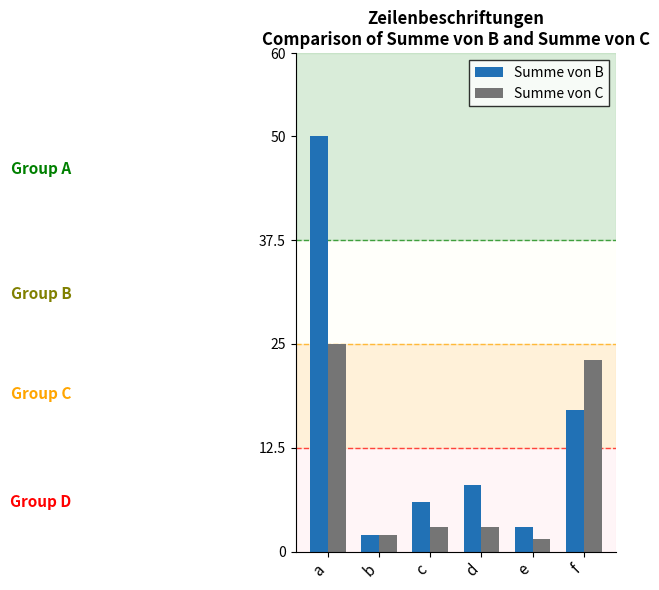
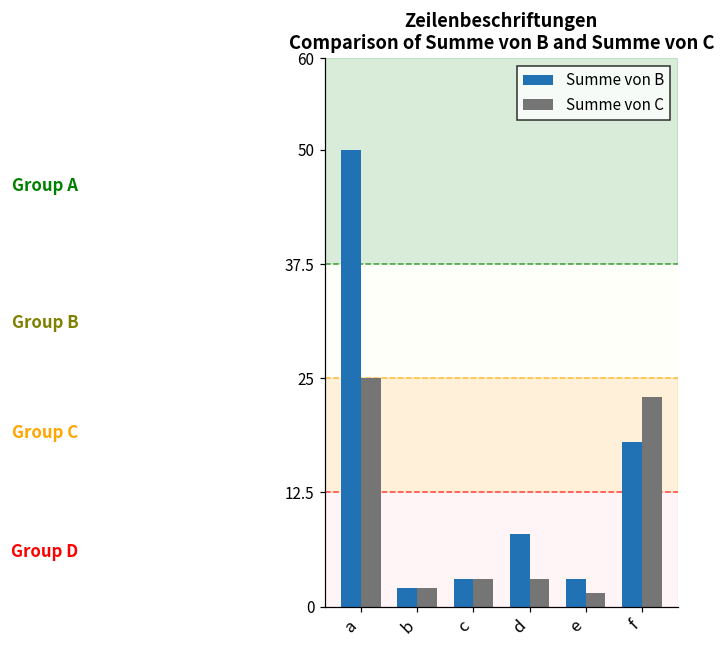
  {
    "Summe von B": {
      "a": 50,
      "b": 2,
-     "c": 6,
+     "c": 3,
      "d": 8,
      "e": 3,
-     "f": 17
+     "f": 18
    },
    "Summe von C": {
      "a": 25,
      "b": 2,
      "c": 3,
      "d": 3,
      "e": 2,
      "f": 23
    }
  }
